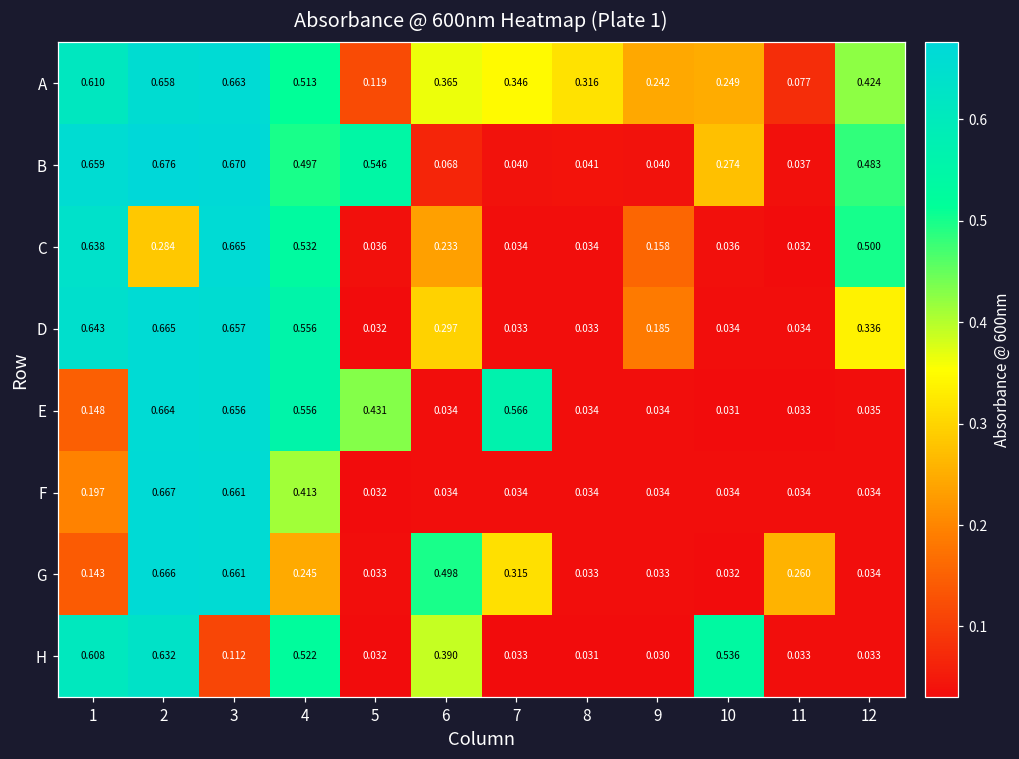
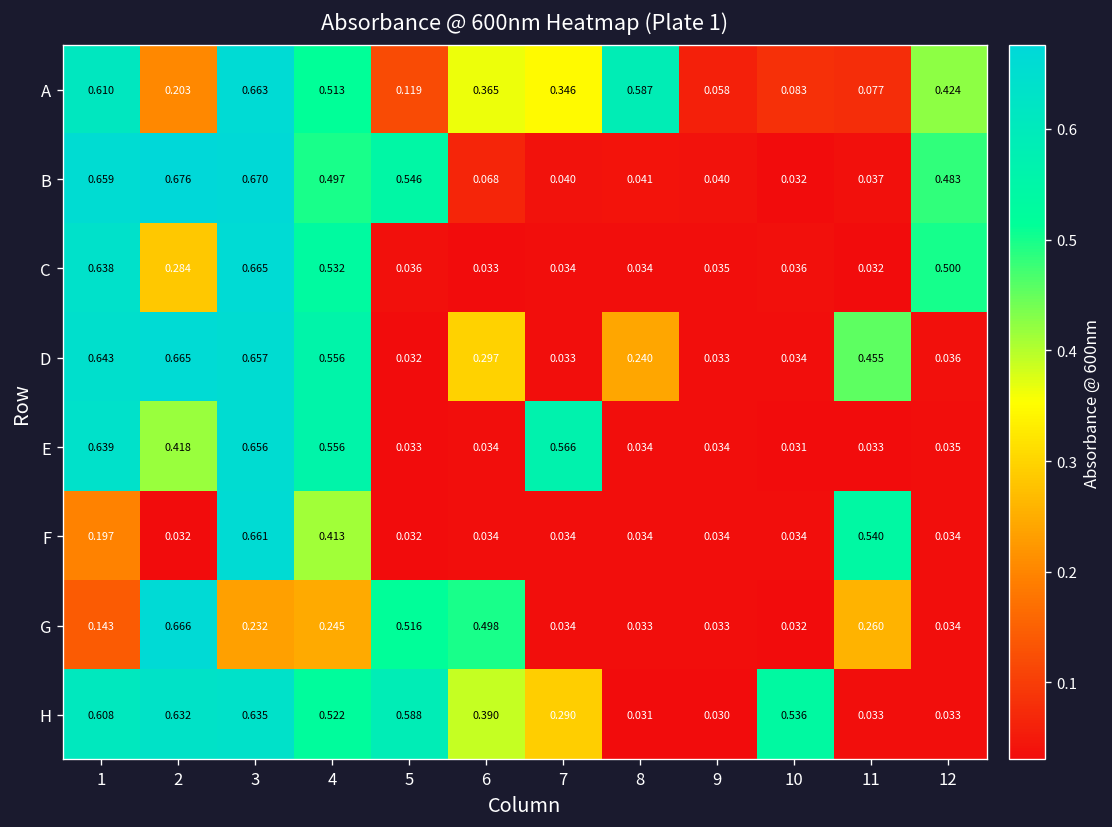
  {
    "A": {
      "1": 0.610,
-     "2": 0.658,
+     "2": 0.203,
      "3": 0.663,
      "4": 0.513,
      "5": 0.119,
      "6": 0.365,
      "7": 0.346,
-     "8": 0.316,
-     "9": 0.242,
-     "10": 0.249,
+     "8": 0.587,
+     "9": 0.058,
+     "10": 0.083,
      "11": 0.077,
      "12": 0.424
    },
    "B": {
      "1": 0.659,
      "2": 0.676,
      "3": 0.670,
      "4": 0.497,
      "5": 0.546,
      "6": 0.068,
      "7": 0.040,
      "8": 0.041,
      "9": 0.040,
-     "10": 0.274,
+     "10": 0.032,
      "11": 0.037,
      "12": 0.483
    },
    "C": {
      "1": 0.638,
      "2": 0.284,
      "3": 0.665,
      "4": 0.532,
      "5": 0.036,
-     "6": 0.233,
+     "6": 0.033,
      "7": 0.034,
      "8": 0.034,
-     "9": 0.158,
+     "9": 0.035,
      "10": 0.036,
      "11": 0.032,
      "12": 0.500
    },
    "D": {
      "1": 0.643,
      "2": 0.665,
      "3": 0.657,
      "4": 0.556,
      "5": 0.032,
      "6": 0.297,
      "7": 0.033,
-     "8": 0.033,
-     "9": 0.185,
+     "8": 0.240,
+     "9": 0.033,
      "10": 0.034,
-     "11": 0.034,
-     "12": 0.336
+     "11": 0.455,
+     "12": 0.036
    },
    "E": {
-     "1": 0.148,
-     "2": 0.664,
+     "1": 0.639,
+     "2": 0.418,
      "3": 0.656,
      "4": 0.556,
-     "5": 0.431,
+     "5": 0.033,
      "6": 0.034,
      "7": 0.566,
      "8": 0.034,
      "9": 0.034,
      "10": 0.031,
      "11": 0.033,
      "12": 0.035
    },
    "F": {
      "1": 0.197,
-     "2": 0.667,
+     "2": 0.032,
      "3": 0.661,
      "4": 0.413,
      "5": 0.032,
      "6": 0.034,
      "7": 0.034,
      "8": 0.034,
      "9": 0.034,
      "10": 0.034,
-     "11": 0.034,
+     "11": 0.540,
      "12": 0.034
    },
    "G": {
      "1": 0.143,
      "2": 0.666,
-     "3": 0.661,
+     "3": 0.232,
      "4": 0.245,
-     "5": 0.033,
+     "5": 0.516,
      "6": 0.498,
-     "7": 0.315,
+     "7": 0.034,
      "8": 0.033,
      "9": 0.033,
      "10": 0.032,
      "11": 0.260,
      "12": 0.034
    },
    "H": {
      "1": 0.608,
      "2": 0.632,
-     "3": 0.112,
+     "3": 0.635,
      "4": 0.522,
-     "5": 0.032,
+     "5": 0.588,
      "6": 0.390,
-     "7": 0.033,
+     "7": 0.290,
      "8": 0.031,
      "9": 0.030,
      "10": 0.536,
      "11": 0.033,
      "12": 0.033
    }
  }
